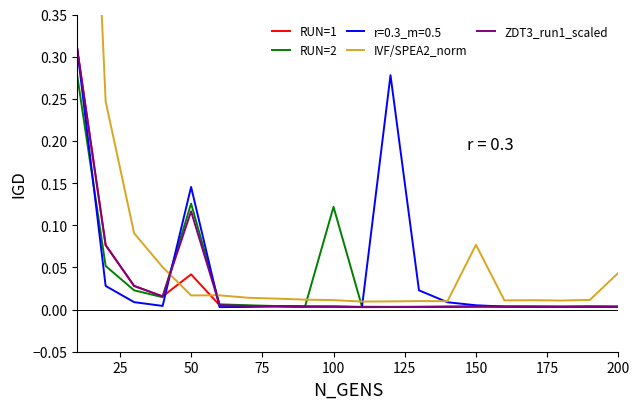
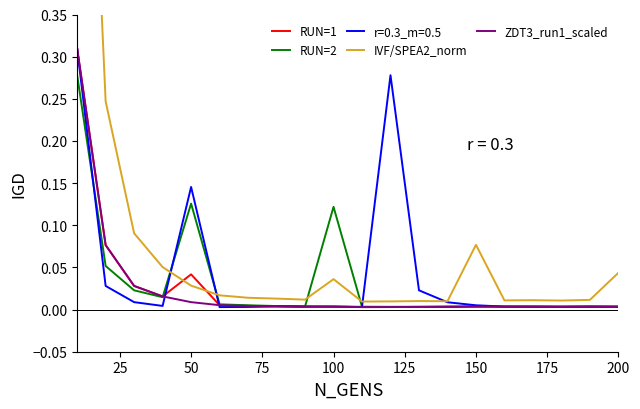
  {
    "RUN=1": {
      "50": 0.04
    },
    "RUN=2": {
      "50": 0.13,
      "100": 0.12
    },
    "r=0.3_m=0.5": {
      "50": 0.15
    },
    "IVF/SPEA2_norm": {
-     "50": 0.02,
-     "100": 0.01,
+     "50": 0.03,
+     "100": 0.04,
      "150": 0.08,
      "200": 0.04
    },
    "ZDT3_run1_scaled": {
-     "50": 0.12
+     "50": 0.01
    }
  }
